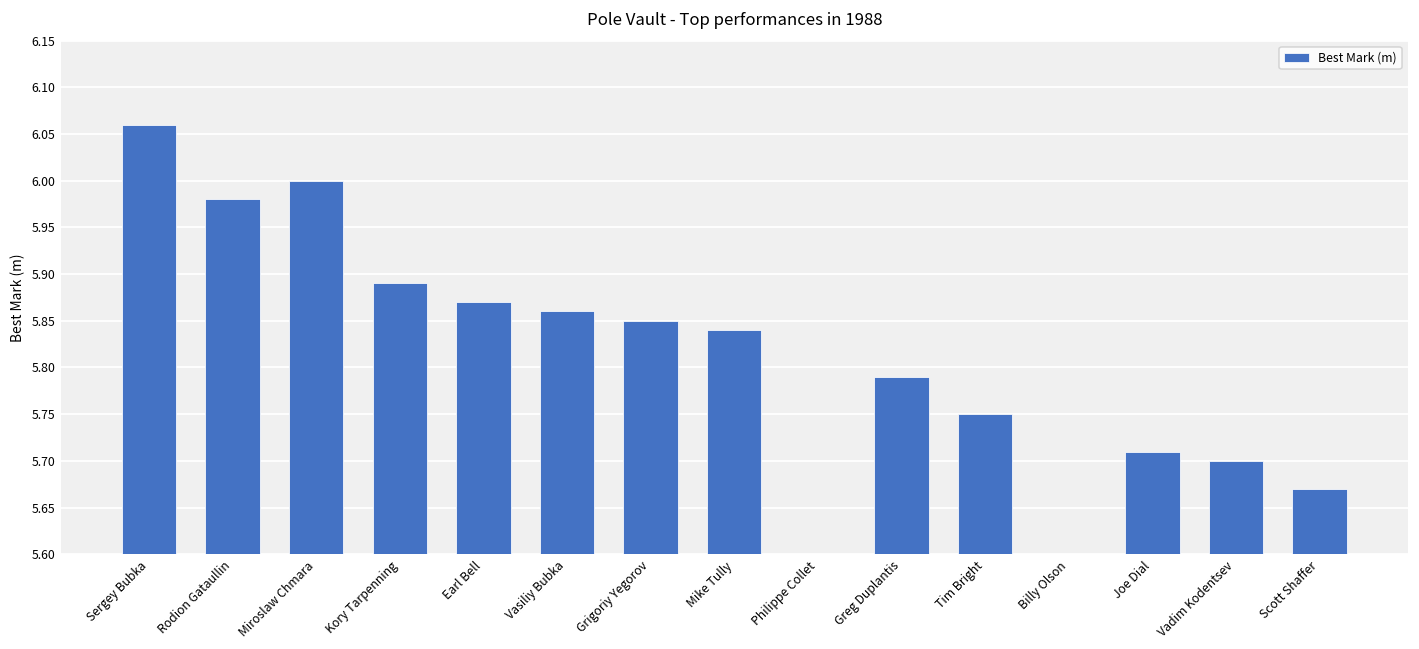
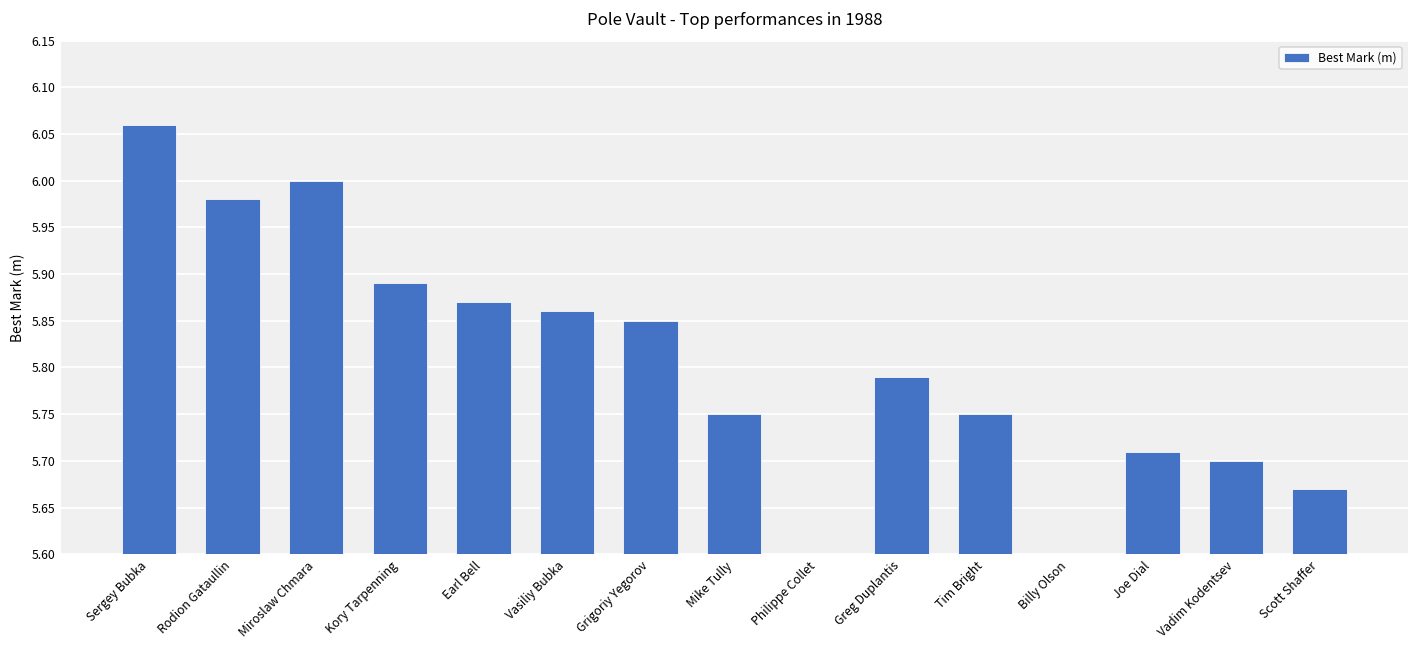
  {
    "Sergey Bubka": 6.06,
    "Rodion Gataullin": 5.98,
    "Miroslaw Chmara": 6.00,
    "Kory Tarpenning": 5.89,
    "Earl Bell": 5.87,
    "Vasiliy Bubka": 5.86,
    "Grigoriy Yegorov": 5.85,
-   "Mike Tully": 5.84,
+   "Mike Tully": 5.75,
    "Philippe Collet": 5.60,
    "Greg Duplantis": 5.79,
    "Tim Bright": 5.75,
    "Joe Dial": 5.71,
    "Vadim Kodentsev": 5.70,
    "Scott Shaffer": 5.67
  }
